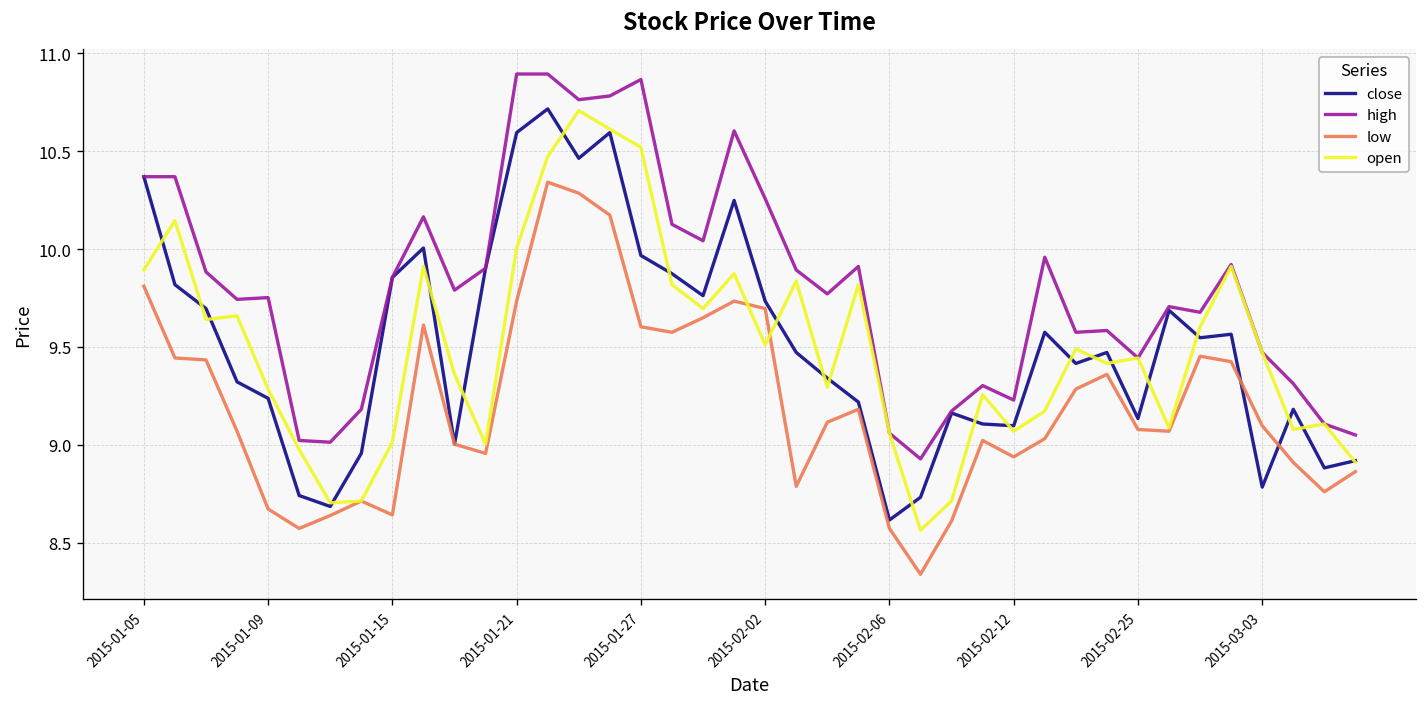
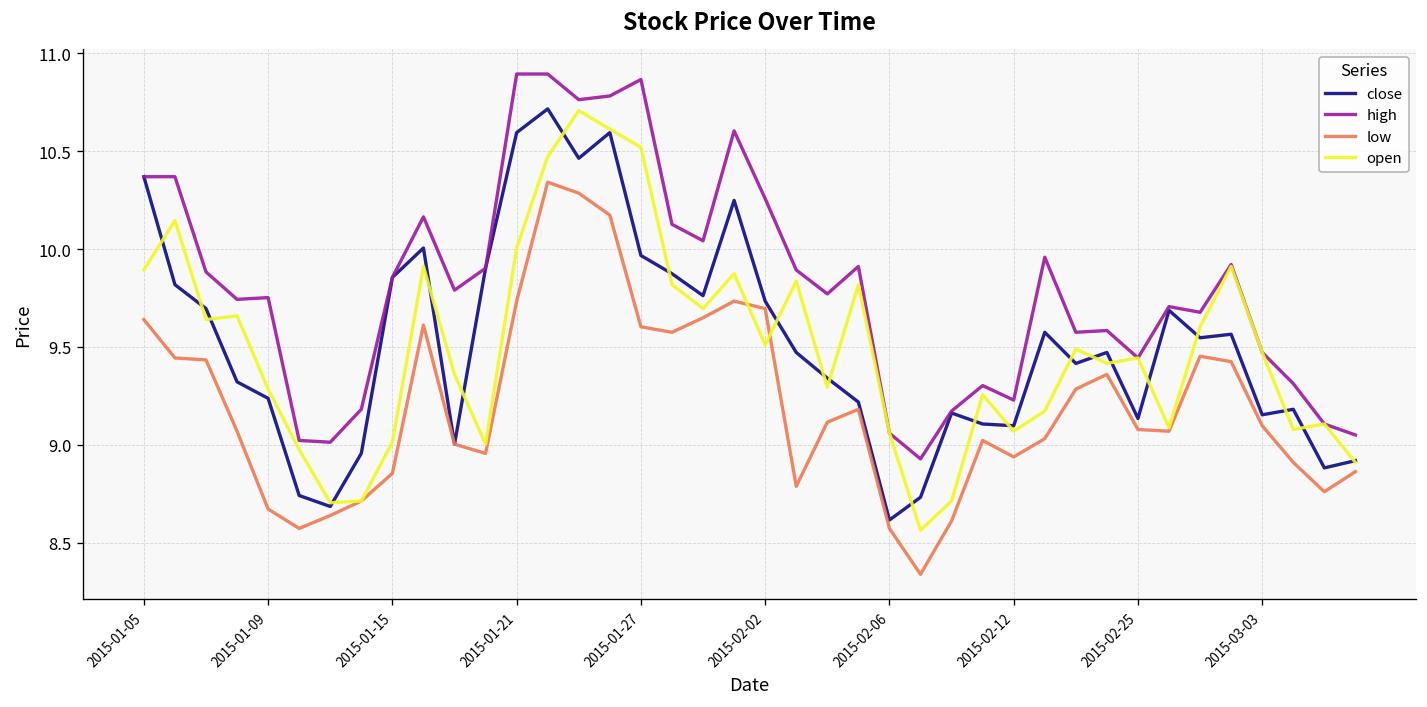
  {
    "close": {
      "2015-01-09": 9.24,
      "2015-01-21": 10.59,
      "2015-01-27": 9.97,
      "2015-02-02": 9.73,
      "2015-02-06": 8.62,
      "2015-02-12": 9.10,
      "2015-02-25": 9.14,
-     "2015-03-03": 8.79
+     "2015-03-03": 9.15
    },
    "high": {
      "2015-01-09": 9.75,
      "2015-01-21": 10.89,
      "2015-01-27": 10.87,
      "2015-02-02": 10.26,
      "2015-02-12": 9.23
    },
    "low": {
-     "2015-01-05": 9.81,
+     "2015-01-05": 9.64,
      "2015-01-09": 8.67,
-     "2015-01-15": 8.64,
+     "2015-01-15": 8.86,
      "2015-01-21": 9.73,
      "2015-01-27": 9.60,
      "2015-02-02": 9.70,
      "2015-02-06": 8.57,
      "2015-02-12": 8.94,
      "2015-02-25": 9.08,
      "2015-03-03": 9.10
    },
    "open": {
      "2015-01-05": 9.89,
      "2015-01-09": 9.29,
      "2015-01-15": 9.01,
      "2015-01-21": 10.01,
      "2015-01-27": 10.52,
      "2015-02-02": 9.51,
      "2015-02-12": 9.07
    }
  }
